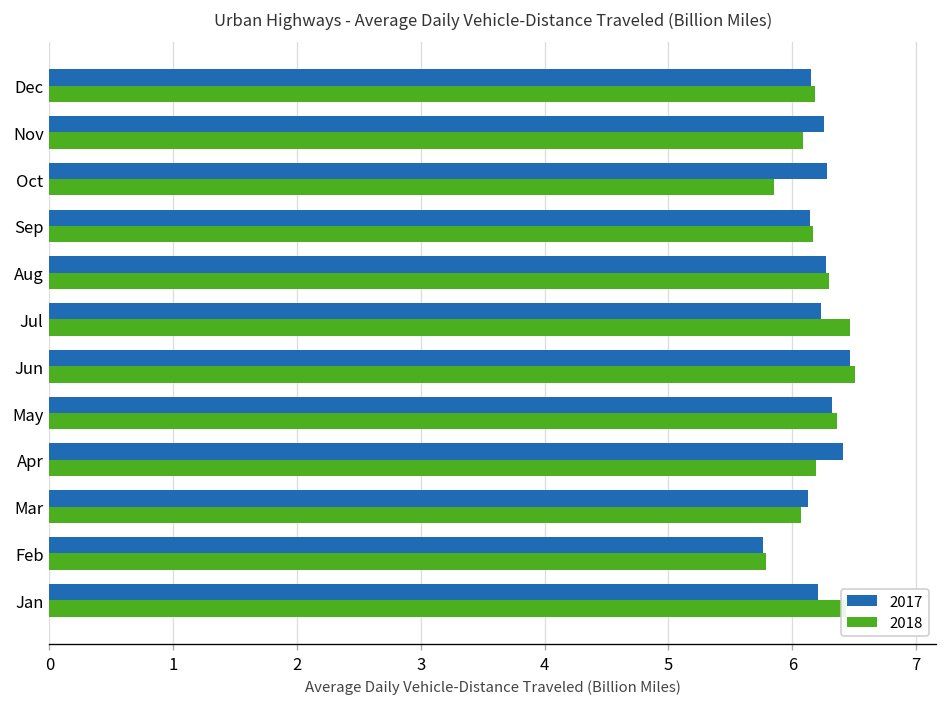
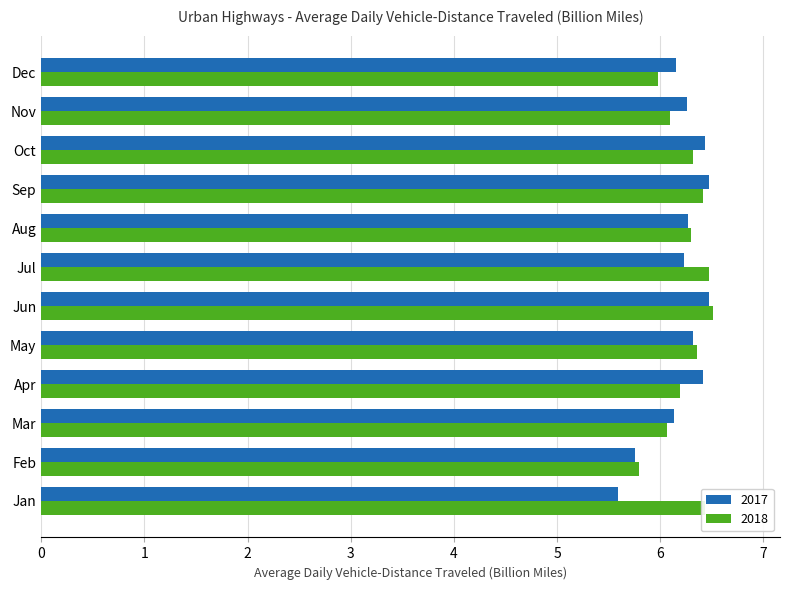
  {
    "2017": {
      "Dec": 6.15,
      "Nov": 6.26,
-     "Oct": 6.28,
-     "Sep": 6.14,
+     "Oct": 6.43,
+     "Sep": 6.47,
      "Aug": 6.27,
      "Jul": 6.23,
      "Jun": 6.47,
      "May": 6.32,
      "Apr": 6.41,
      "Mar": 6.13,
      "Feb": 5.76,
-     "Jan": 6.21
+     "Jan": 5.59
    },
    "2018": {
-     "Dec": 6.18,
+     "Dec": 5.98,
      "Nov": 6.09,
-     "Oct": 5.85,
-     "Sep": 6.17,
+     "Oct": 6.32,
+     "Sep": 6.41,
      "Aug": 6.30,
      "Jul": 6.47,
      "Jun": 6.51,
      "May": 6.36,
      "Apr": 6.19,
      "Mar": 6.07,
      "Feb": 5.79
    }
  }
